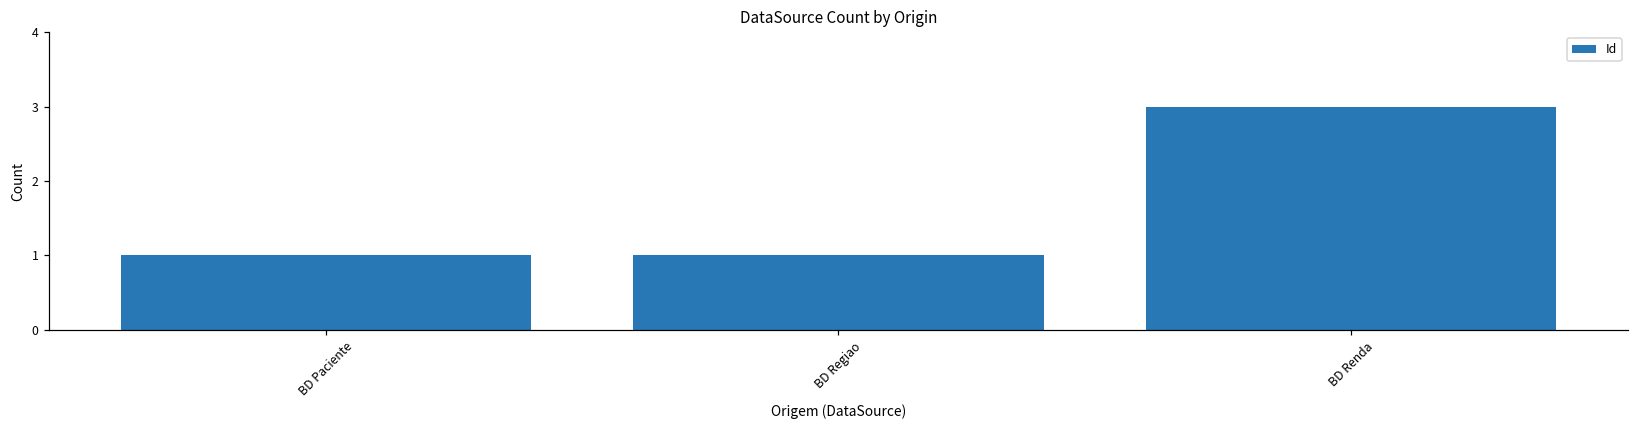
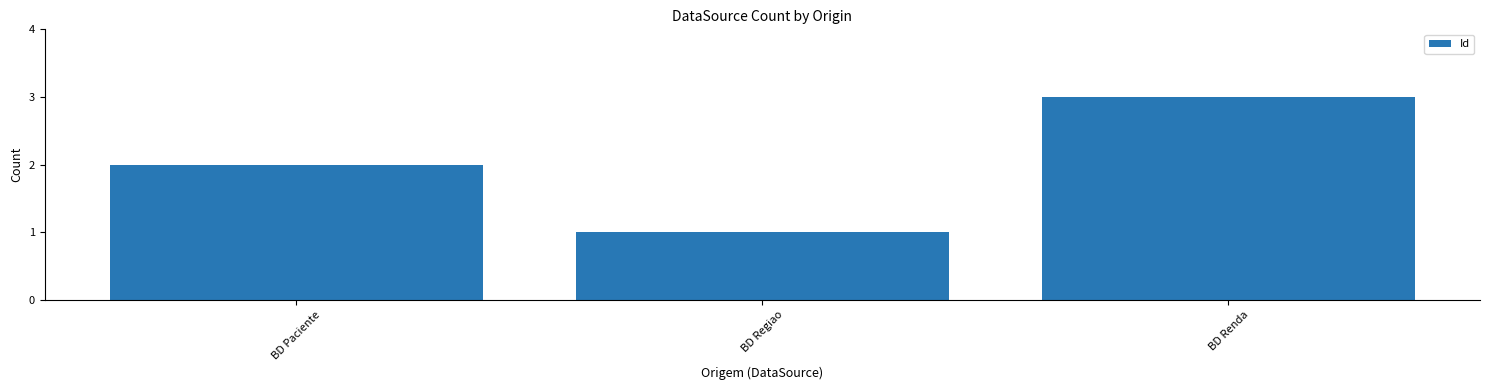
  {
-   "BD Paciente": 1,
+   "BD Paciente": 2,
    "BD Regiao": 1,
    "BD Renda": 3
  }
